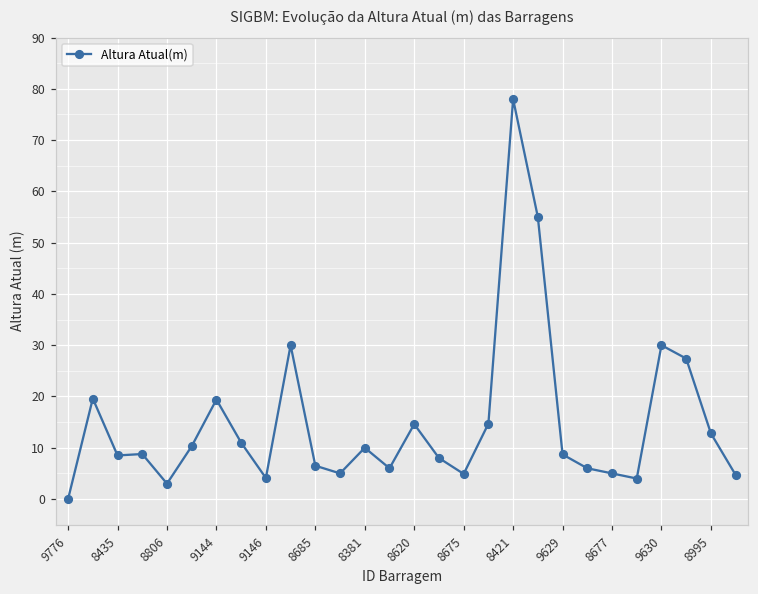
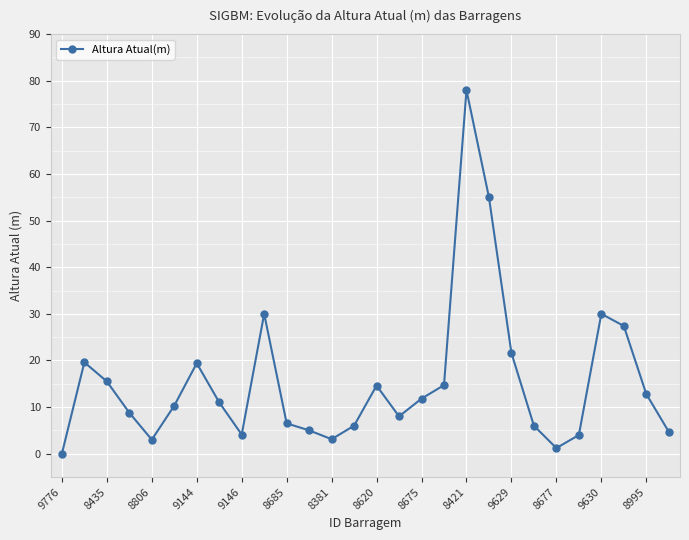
  {
    "9776": 0,
-   "8435": 9,
+   "8435": 16,
    "8806": 3,
    "9144": 19,
    "9146": 4,
    "8685": 7,
-   "8381": 10,
+   "8381": 3,
    "8620": 15,
-   "8675": 5,
+   "8675": 12,
    "8421": 78,
-   "9629": 9,
-   "8677": 5,
+   "9629": 22,
+   "8677": 1,
    "9630": 30,
    "8995": 13
  }
